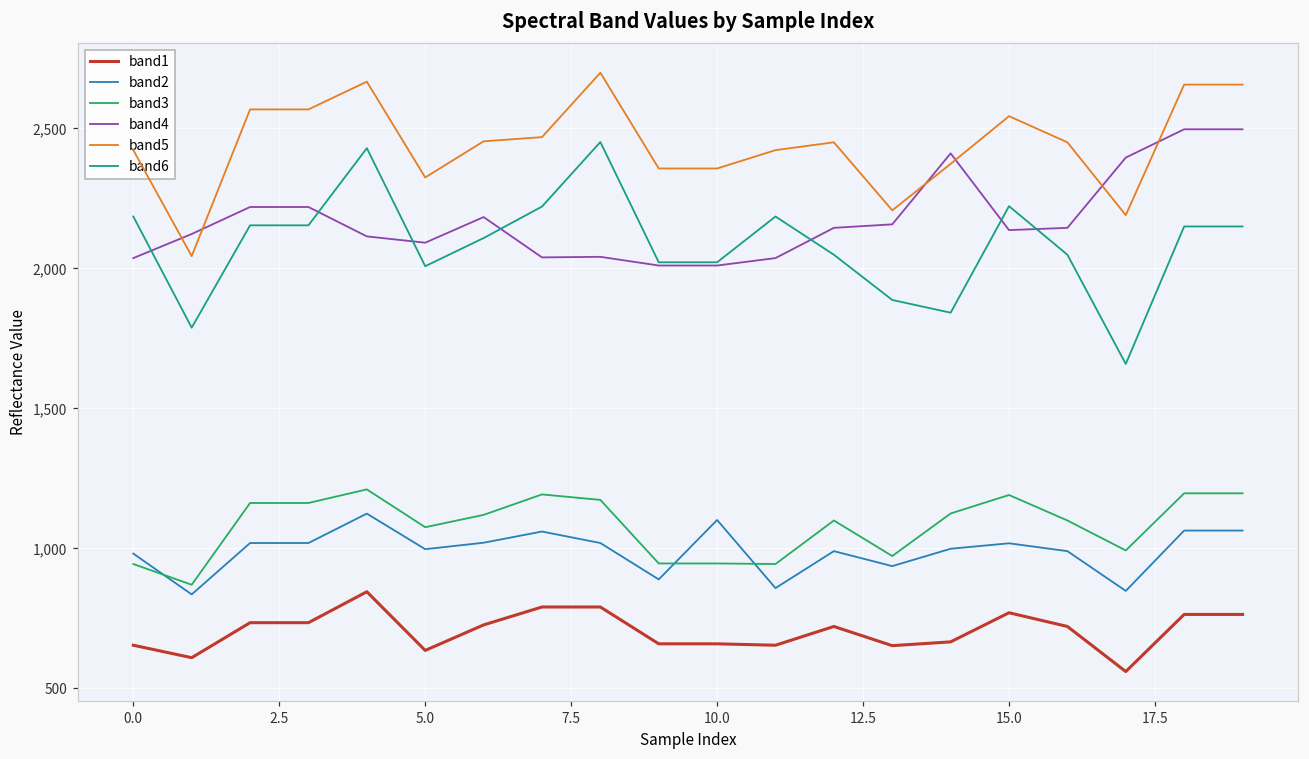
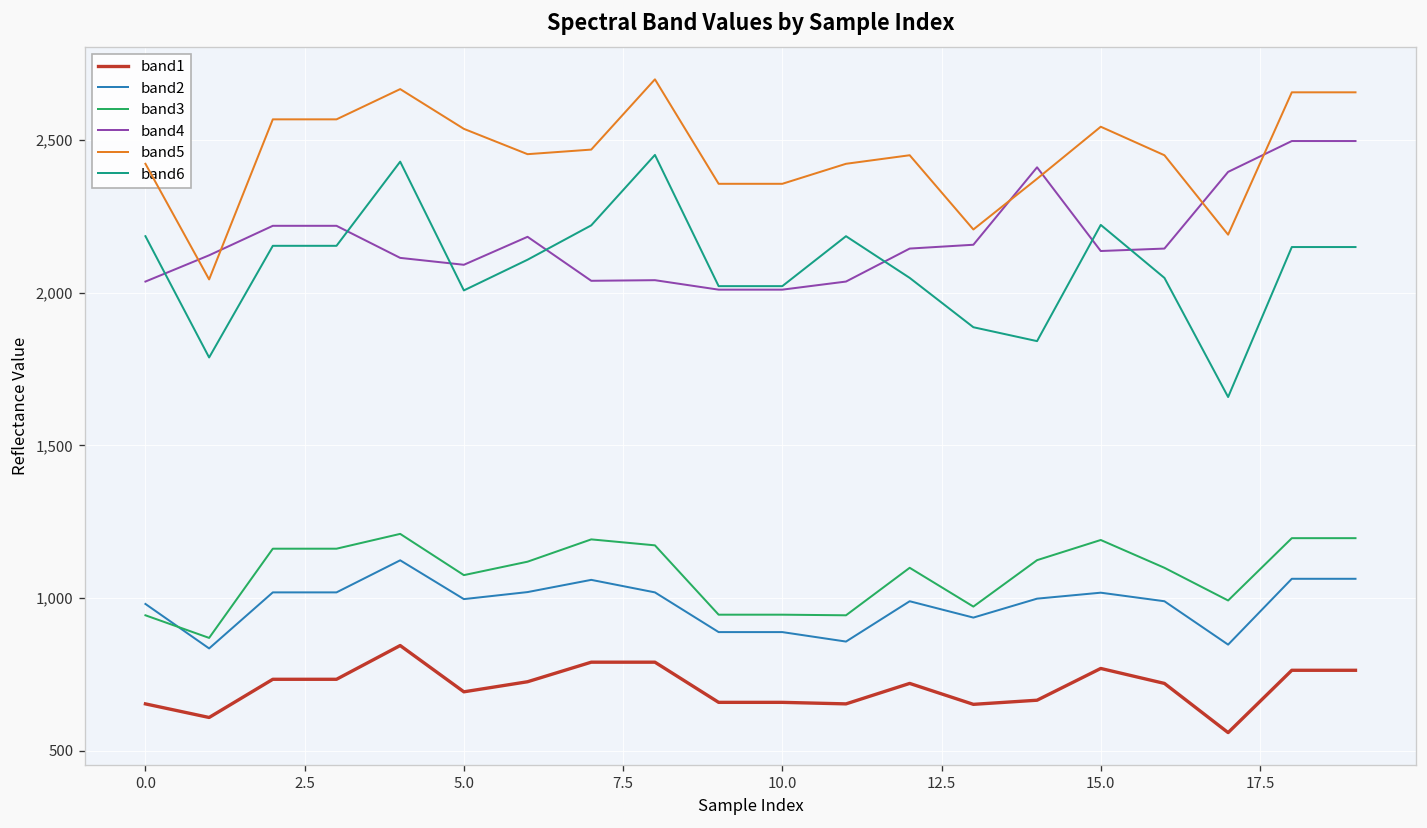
  {
    "band1": {
      "0.0": "650",
-     "5.0": "640",
+     "5.0": "690",
      "10.0": "660",
      "15.0": "770"
    },
    "band2": {
      "0.0": "980",
      "5.0": "1,000",
-     "10.0": "1,100",
+     "10.0": "890",
      "15.0": "1,020"
    },
    "band4": {
      "0.0": "2,040",
      "5.0": "2,090",
      "10.0": "2,010",
      "15.0": "2,140"
    },
    "band5": {
-     "5.0": "2,320",
+     "5.0": "2,540",
      "10.0": "2,360",
      "15.0": "2,540"
    }
  }
